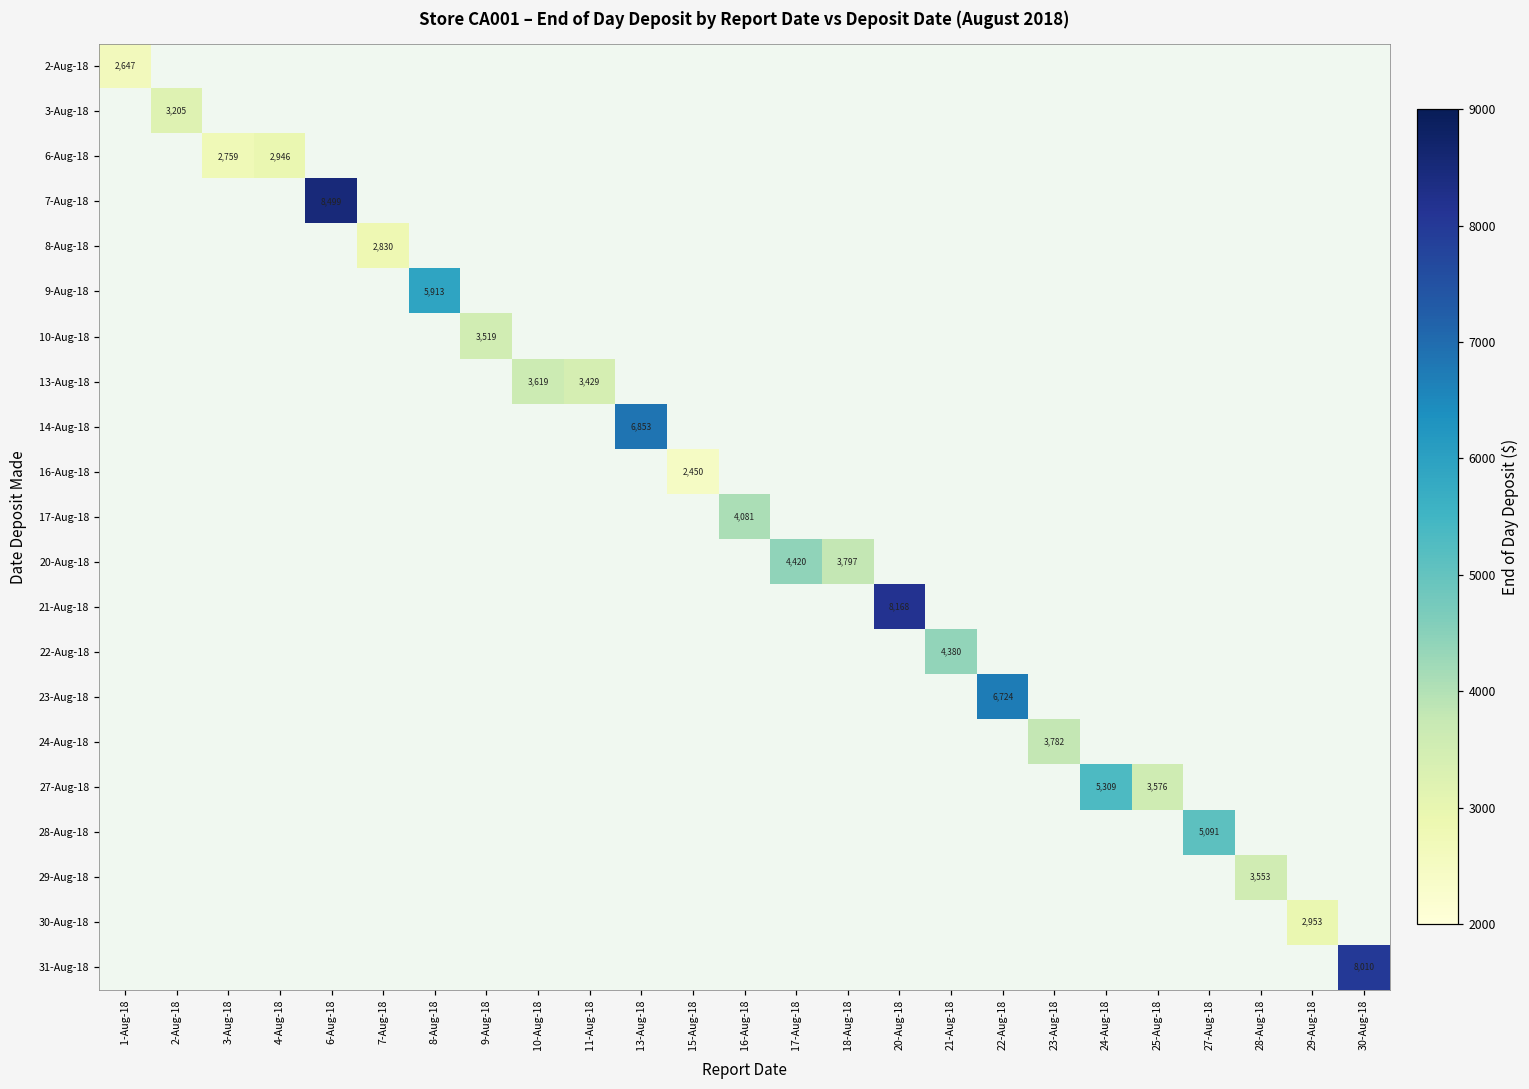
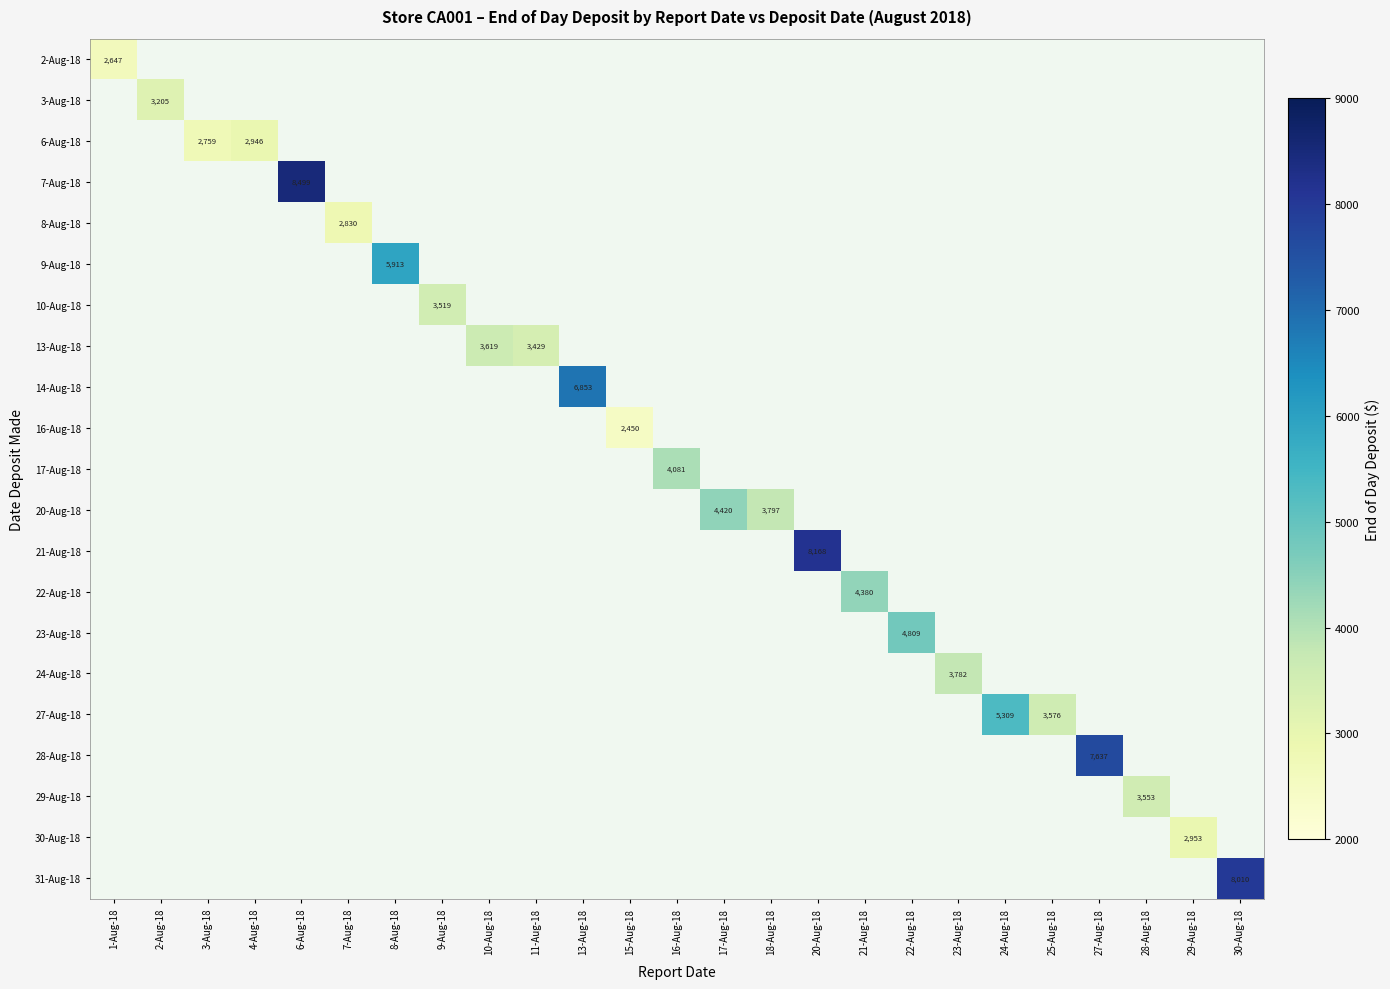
  {
    "2-Aug-18": {
      "1-Aug-18": "2,647"
    },
    "3-Aug-18": {
      "2-Aug-18": "3,205"
    },
    "6-Aug-18": {
      "3-Aug-18": "2,759",
      "4-Aug-18": "2,946"
    },
    "7-Aug-18": {
      "6-Aug-18": "8,499"
    },
    "8-Aug-18": {
      "7-Aug-18": "2,830"
    },
    "9-Aug-18": {
      "8-Aug-18": "5,913"
    },
    "10-Aug-18": {
      "9-Aug-18": "3,519"
    },
    "13-Aug-18": {
      "10-Aug-18": "3,619",
      "11-Aug-18": "3,429"
    },
    "14-Aug-18": {
      "13-Aug-18": "6,853"
    },
    "16-Aug-18": {
      "15-Aug-18": "2,450"
    },
    "17-Aug-18": {
      "16-Aug-18": "4,081"
    },
    "20-Aug-18": {
      "17-Aug-18": "4,420",
      "18-Aug-18": "3,797"
    },
    "21-Aug-18": {
      "20-Aug-18": "8,168"
    },
    "22-Aug-18": {
      "21-Aug-18": "4,380"
    },
    "23-Aug-18": {
-     "22-Aug-18": "6,724"
+     "22-Aug-18": "4,809"
    },
    "24-Aug-18": {
      "23-Aug-18": "3,782"
    },
    "27-Aug-18": {
      "24-Aug-18": "5,309",
      "25-Aug-18": "3,576"
    },
    "28-Aug-18": {
-     "27-Aug-18": "5,091"
+     "27-Aug-18": "7,637"
    },
    "29-Aug-18": {
      "28-Aug-18": "3,553"
    },
    "30-Aug-18": {
      "29-Aug-18": "2,953"
    },
    "31-Aug-18": {
      "30-Aug-18": "8,010"
    }
  }
